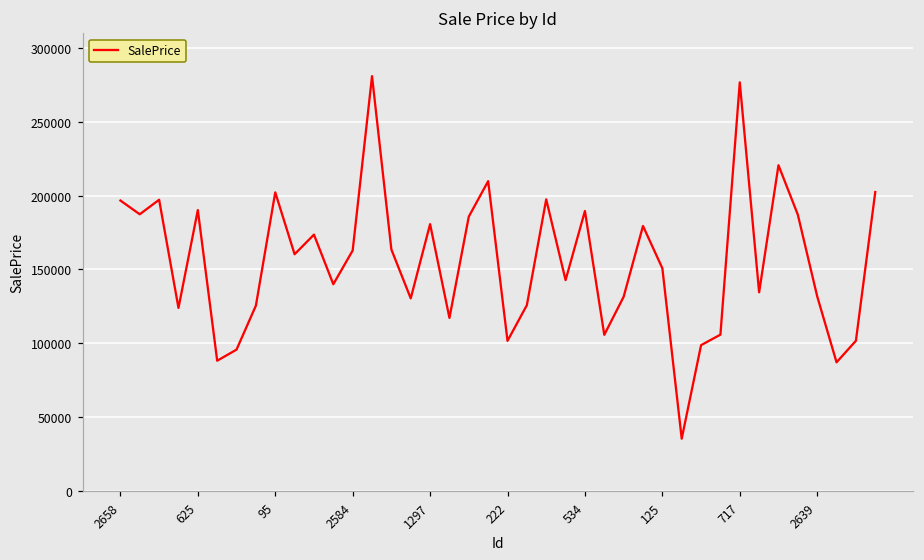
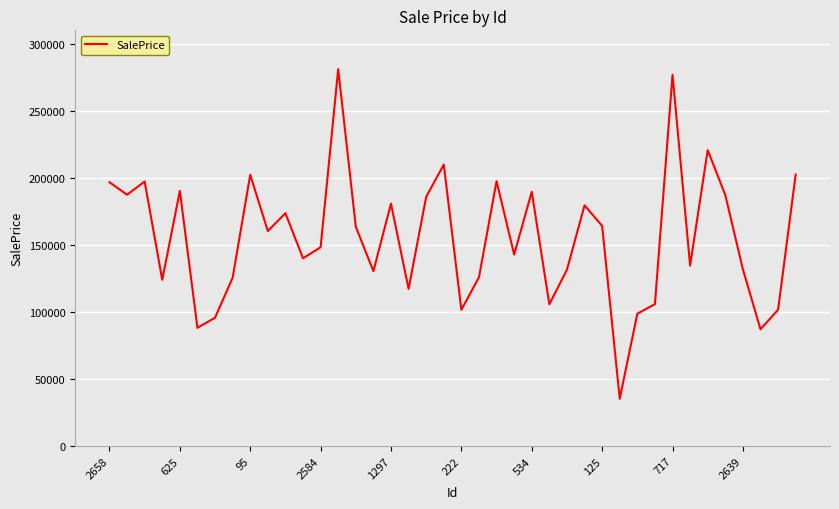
  {
    "2658": 197000,
    "625": 190000,
    "95": 202000,
-   "2584": 163000,
+   "2584": 148000,
    "1297": 181000,
    "222": 102000,
    "534": 190000,
-   "125": 151000,
+   "125": 164000,
    "717": 277000,
    "2639": 132000
  }
